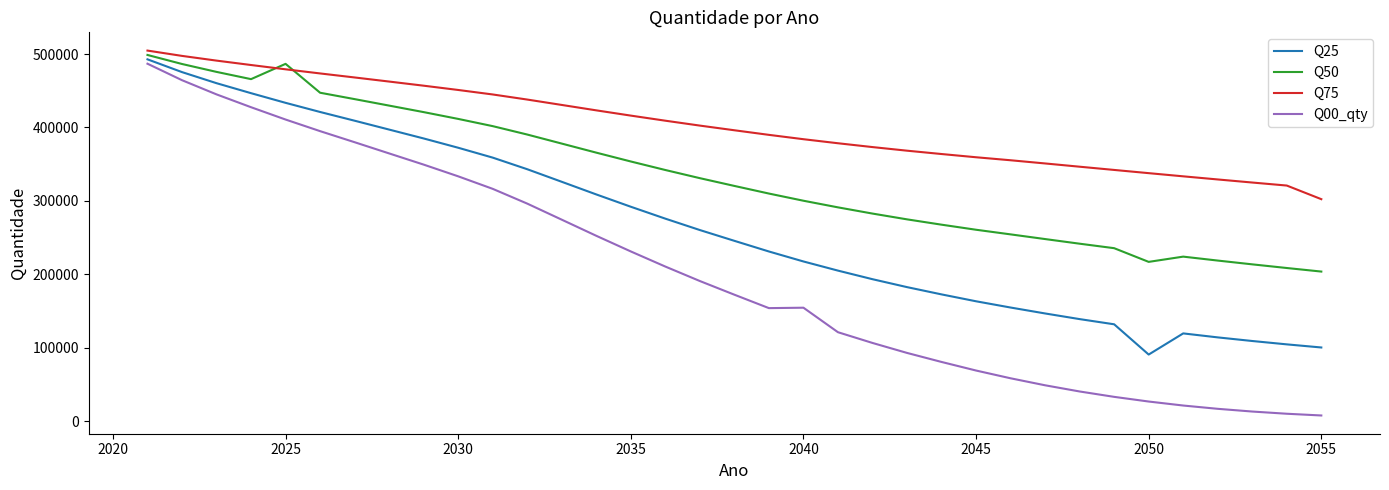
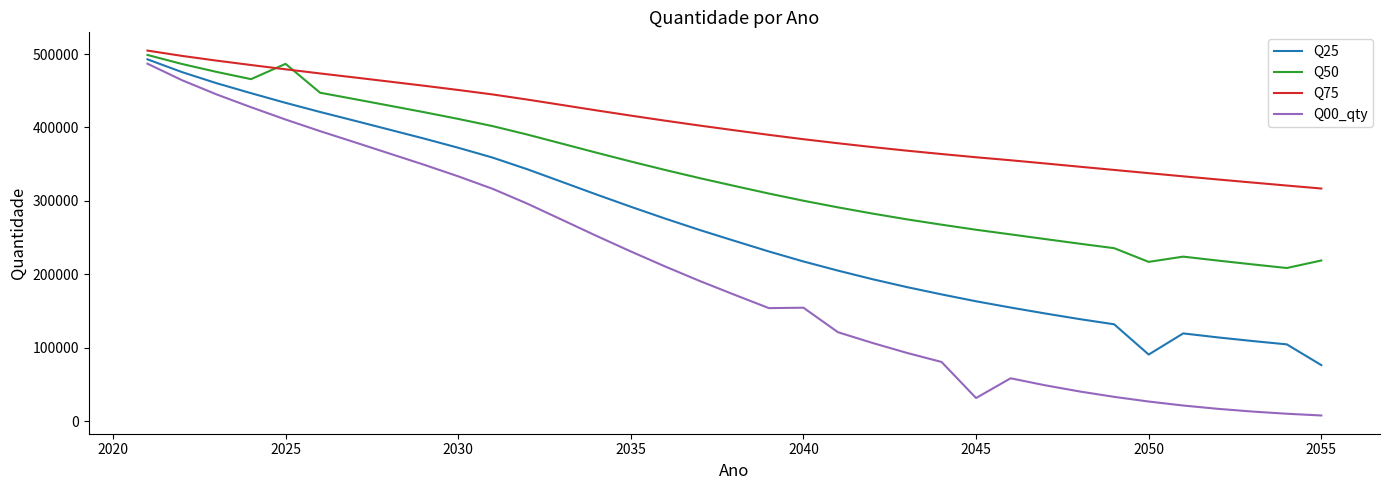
  {
    "Q25": {
      "2025": 430000,
      "2030": 370000,
      "2035": 290000,
      "2040": 220000,
      "2045": 160000,
      "2050": 90000,
-     "2055": 100000
+     "2055": 80000
    },
    "Q50": {
      "2025": 490000,
      "2030": 410000,
      "2035": 350000,
      "2040": 300000,
      "2045": 260000,
      "2050": 220000,
-     "2055": 200000
+     "2055": 220000
    },
    "Q75": {
      "2025": 480000,
      "2030": 450000,
      "2035": 420000,
      "2040": 380000,
      "2045": 360000,
      "2050": 340000,
-     "2055": 300000
+     "2055": 320000
    },
    "Q00_qty": {
      "2025": 410000,
      "2030": 330000,
      "2035": 230000,
      "2040": 150000,
-     "2045": 70000,
+     "2045": 30000,
      "2050": 30000,
      "2055": 10000
    }
  }
